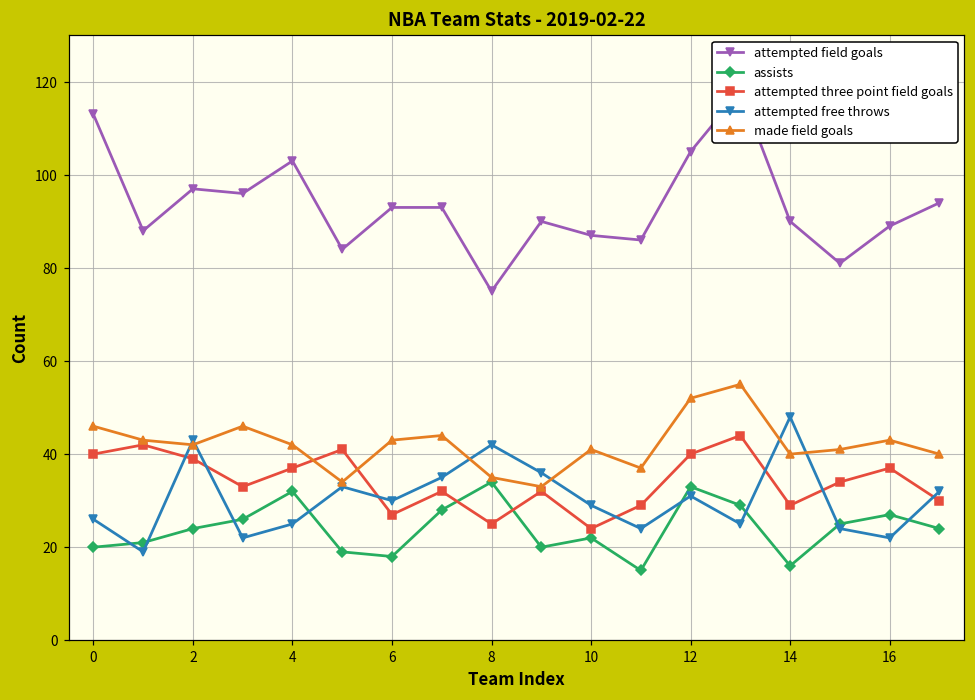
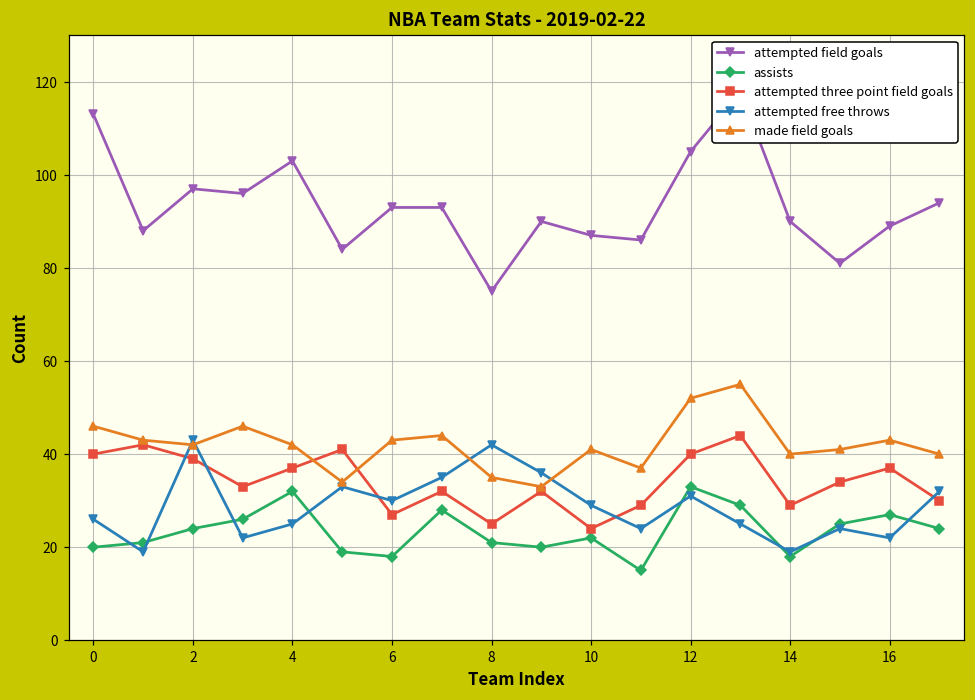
  {
    "attempted field goals": {
      "0": 113,
      "2": 97,
      "4": 103,
      "6": 93,
      "8": 75,
      "10": 87,
      "12": 105,
      "14": 90,
      "16": 89
    },
    "assists": {
      "0": 20,
      "2": 24,
      "4": 32,
      "6": 18,
-     "8": 34,
+     "8": 21,
      "10": 22,
      "12": 33,
-     "14": 16,
+     "14": 18,
      "16": 27
    },
    "attempted free throws": {
      "0": 26,
      "2": 43,
      "4": 25,
      "6": 30,
      "8": 42,
      "10": 29,
      "12": 31,
-     "14": 48,
+     "14": 19,
      "16": 22
    }
  }
